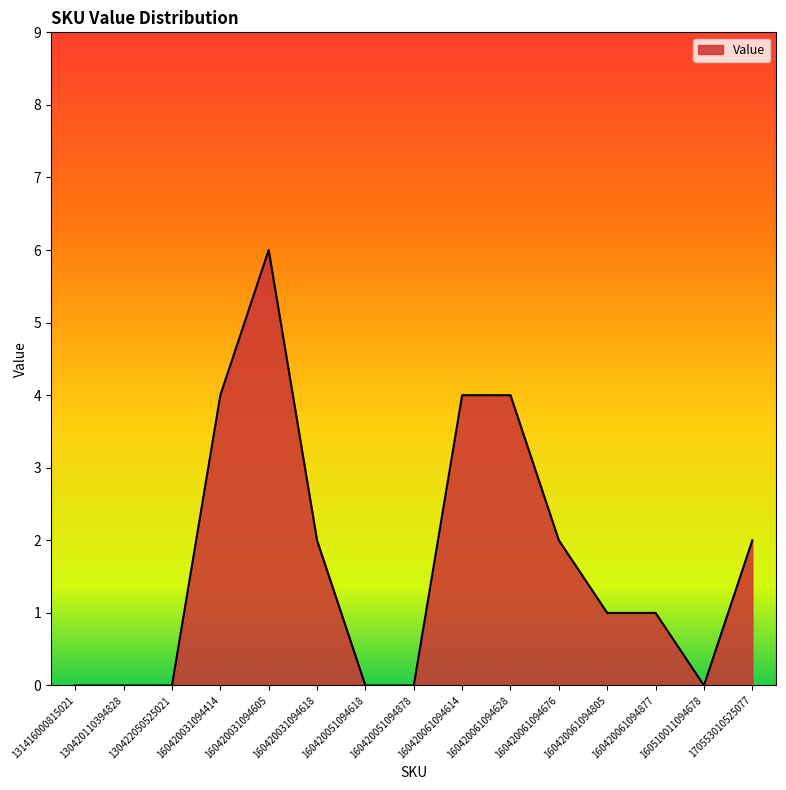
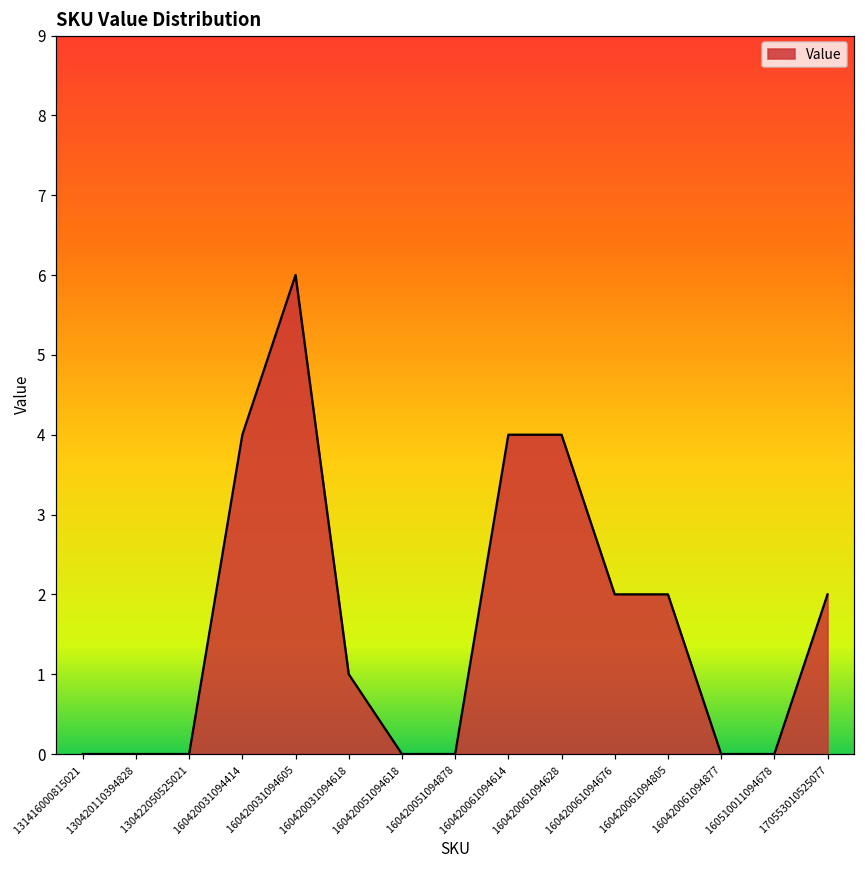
  {
    "131416000815021": 0,
    "130420110394828": 0,
    "130422050525021": 0,
    "160420031094414": 4,
    "160420031094605": 6,
-   "160420031094618": 2,
+   "160420031094618": 1,
    "160420051094618": 0,
    "160420051094878": 0,
    "160420061094614": 4,
    "160420061094628": 4,
    "160420061094676": 2,
-   "160420061094805": 1,
-   "160420061094877": 1,
+   "160420061094805": 2,
+   "160420061094877": 0,
    "160510011094678": 0,
    "170553010525077": 2
  }
